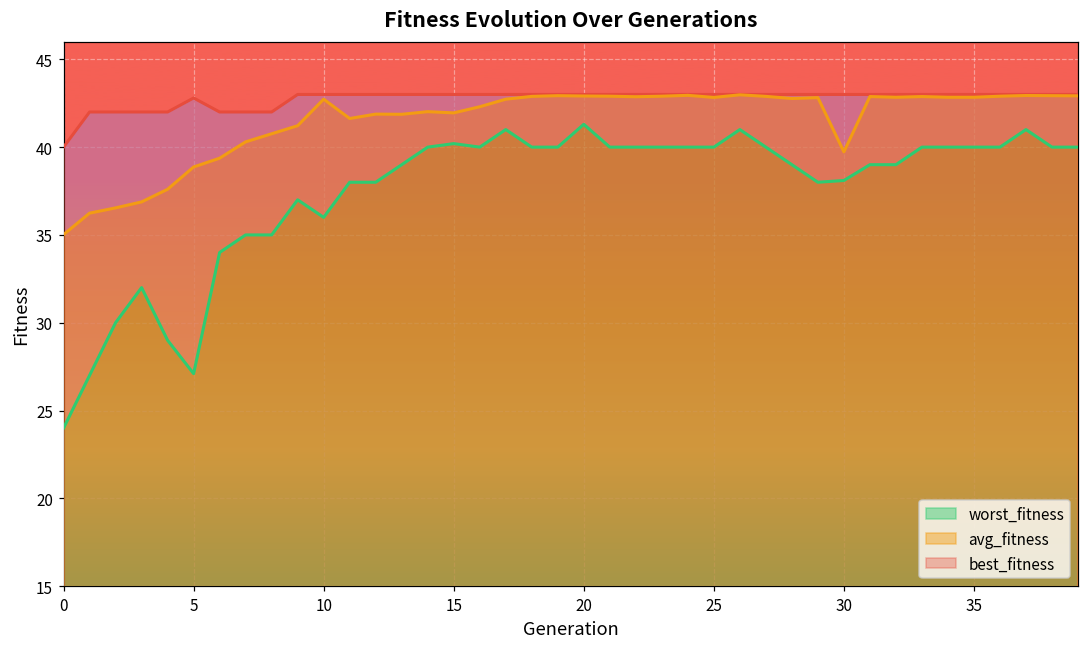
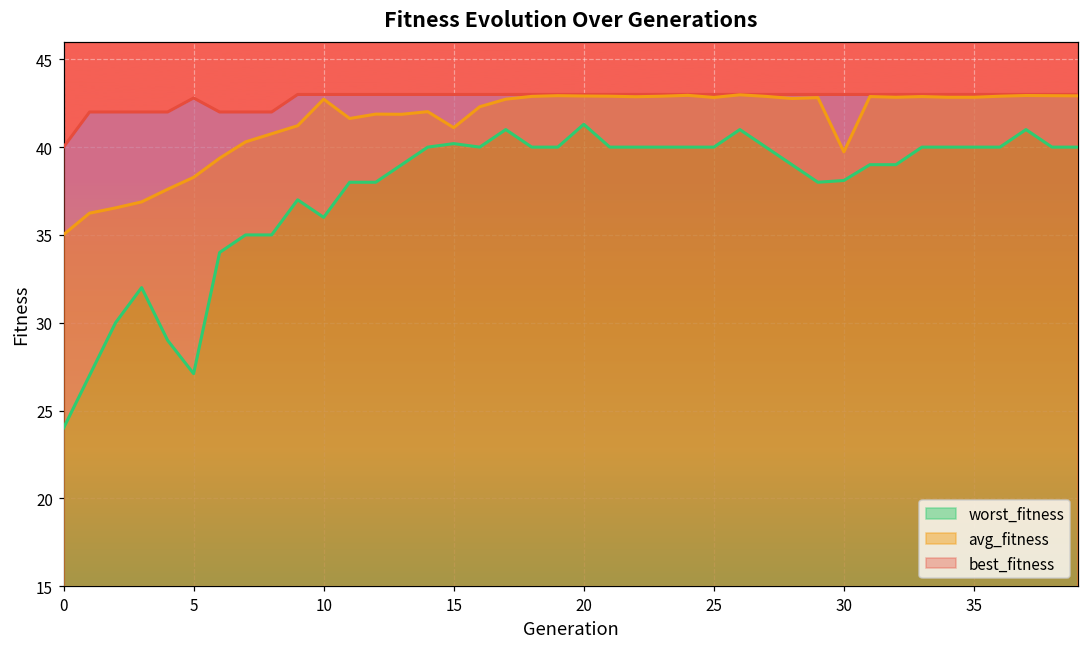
  {
    "worst_fitness": {
      "0": 24.0,
      "5": 27.1,
      "10": 36.0,
      "15": 40.2,
      "20": 41.3,
      "25": 40.0,
      "30": 38.1,
      "35": 40.0
    },
    "avg_fitness": {
      "0": 35.0,
-     "5": 38.9,
+     "5": 38.3,
      "10": 42.7,
-     "15": 42.0,
+     "15": 41.1,
      "25": 42.8,
      "30": 39.7
    },
    "best_fitness": {
      "0": 40.0,
      "5": 42.8,
      "10": 43.0,
      "15": 43.0,
      "25": 43.0,
      "30": 43.0
    }
  }
